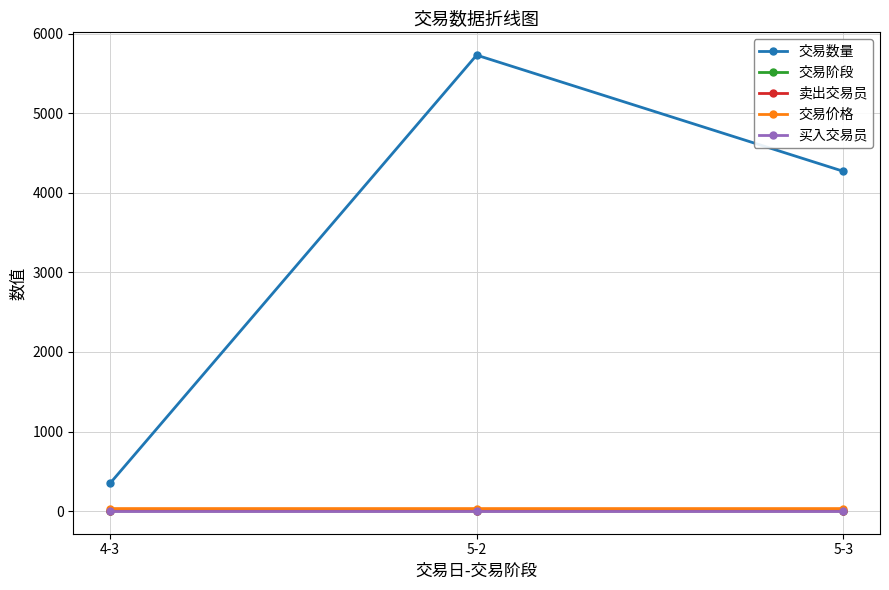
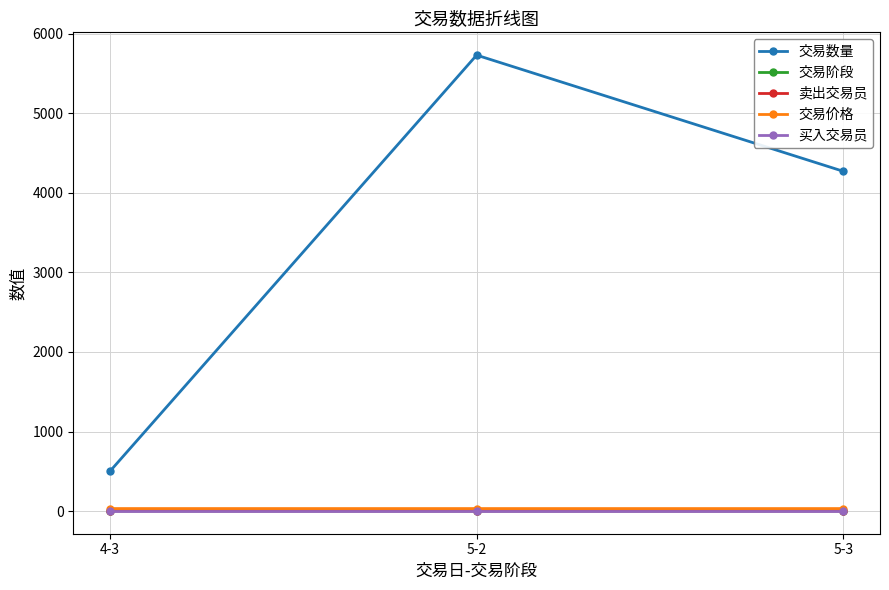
  {
    "交易数量": {
-     "4-3": 300,
+     "4-3": 500,
      "5-2": 5700,
      "5-3": 4300
    }
  }
